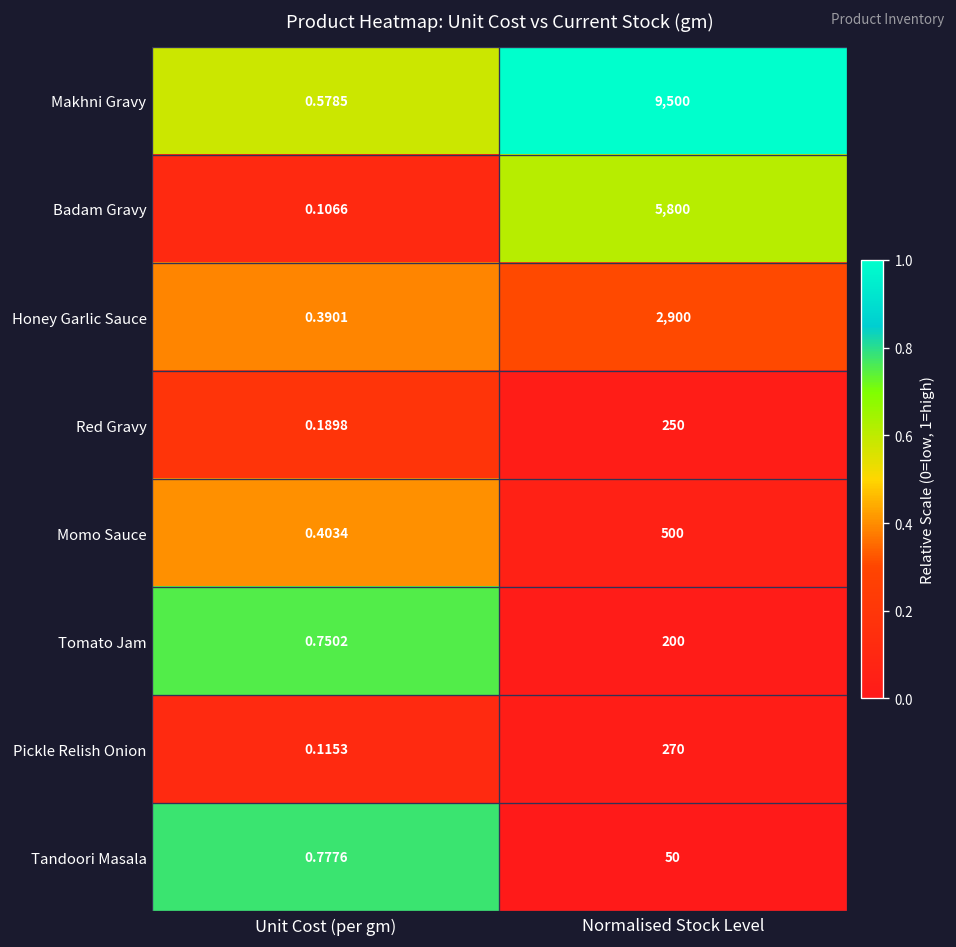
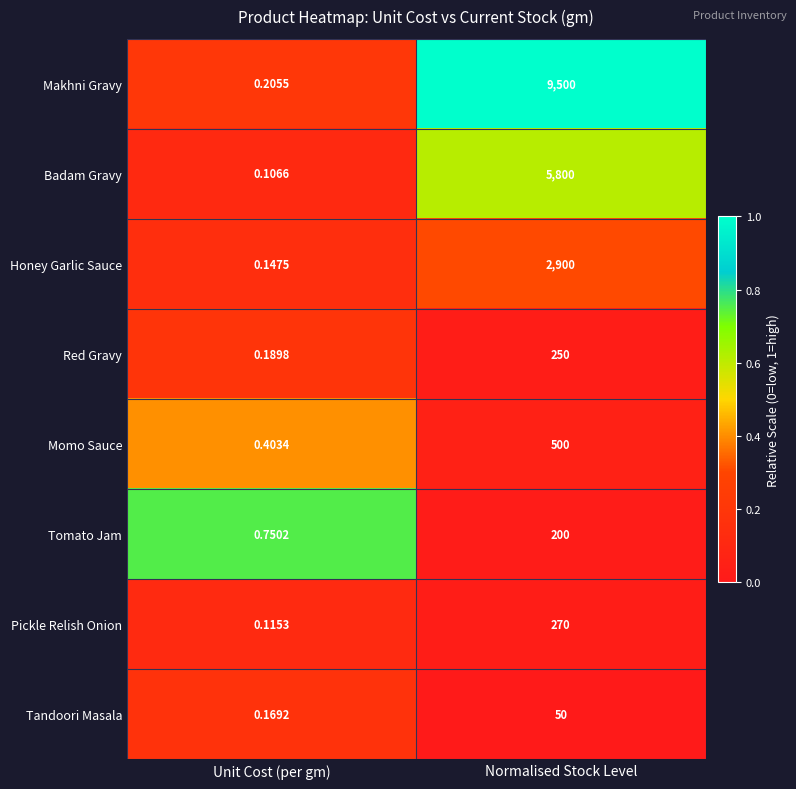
  {
    "Makhni Gravy": {
-     "Unit Cost (per gm)": "0.5785",
+     "Unit Cost (per gm)": "0.2055",
      "Normalised Stock Level": "9,500"
    },
    "Badam Gravy": {
      "Unit Cost (per gm)": "0.1066",
      "Normalised Stock Level": "5,800"
    },
    "Honey Garlic Sauce": {
-     "Unit Cost (per gm)": "0.3901",
+     "Unit Cost (per gm)": "0.1475",
      "Normalised Stock Level": "2,900"
    },
    "Red Gravy": {
      "Unit Cost (per gm)": "0.1898",
      "Normalised Stock Level": "250"
    },
    "Momo Sauce": {
      "Unit Cost (per gm)": "0.4034",
      "Normalised Stock Level": "500"
    },
    "Tomato Jam": {
      "Unit Cost (per gm)": "0.7502",
      "Normalised Stock Level": "200"
    },
    "Pickle Relish Onion": {
      "Unit Cost (per gm)": "0.1153",
      "Normalised Stock Level": "270"
    },
    "Tandoori Masala": {
-     "Unit Cost (per gm)": "0.7776",
+     "Unit Cost (per gm)": "0.1692",
      "Normalised Stock Level": "50"
    }
  }
